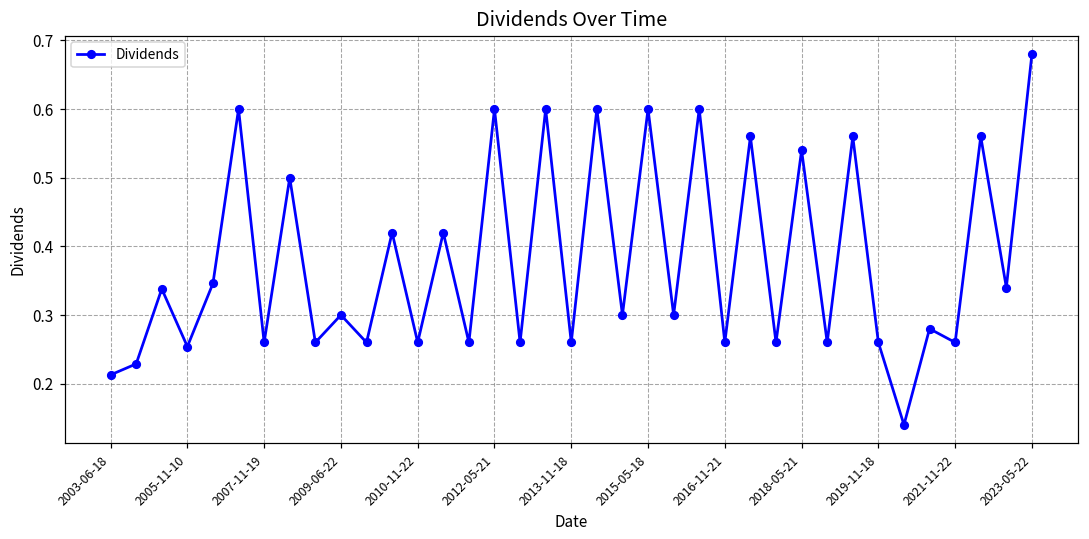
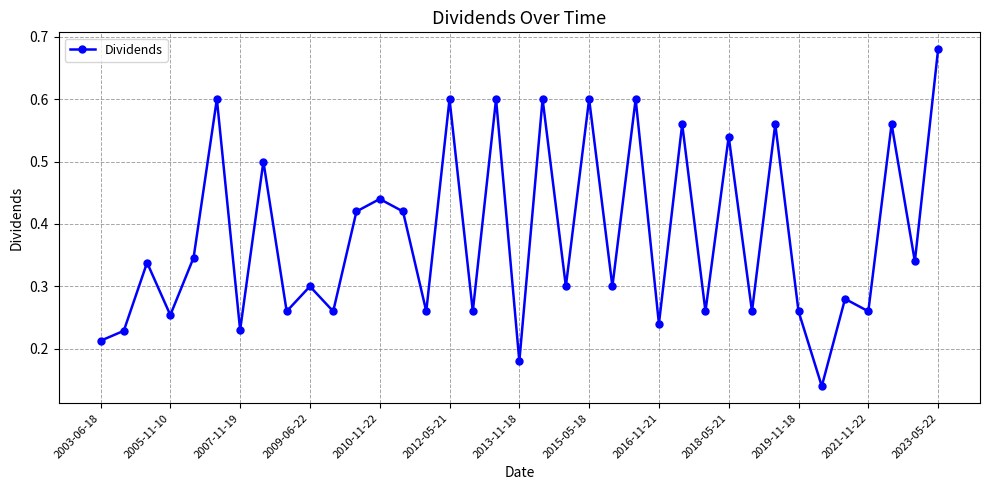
  {
    "2003-06-18": 0.21,
    "2005-11-10": 0.25,
-   "2007-11-19": 0.26,
+   "2007-11-19": 0.23,
    "2009-06-22": 0.30,
-   "2010-11-22": 0.26,
+   "2010-11-22": 0.44,
    "2012-05-21": 0.60,
-   "2013-11-18": 0.26,
+   "2013-11-18": 0.18,
    "2015-05-18": 0.60,
-   "2016-11-21": 0.26,
+   "2016-11-21": 0.24,
    "2018-05-21": 0.54,
    "2019-11-18": 0.26,
    "2021-11-22": 0.26,
    "2023-05-22": 0.68
  }
